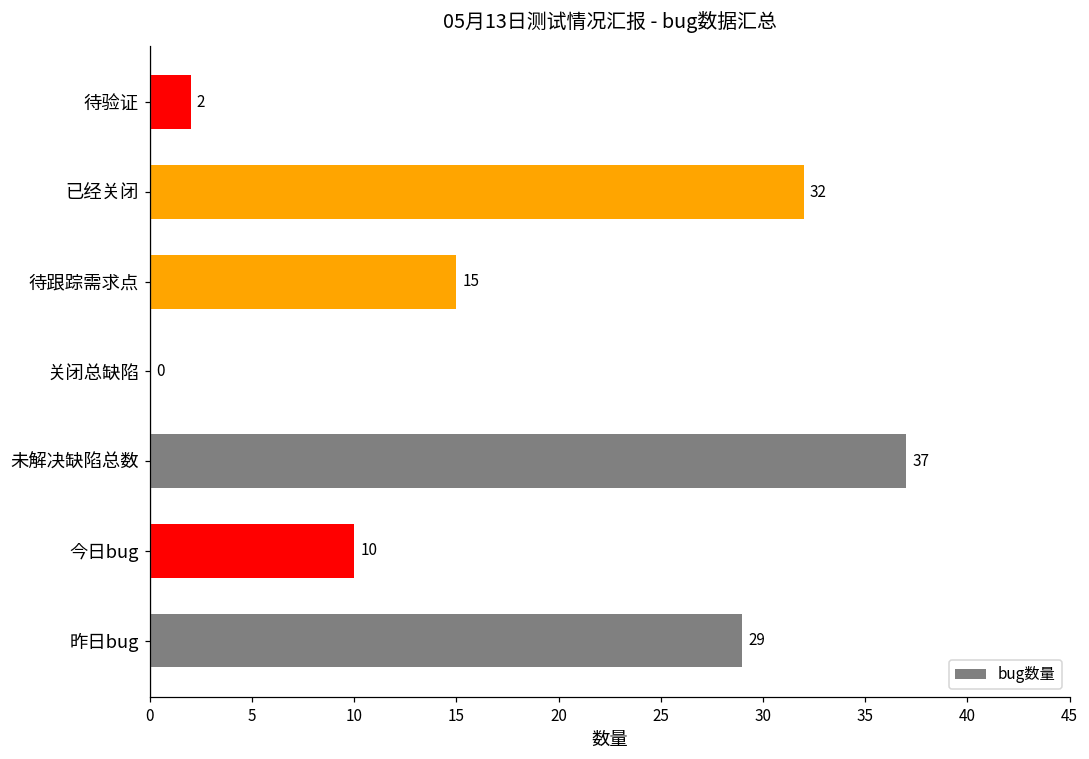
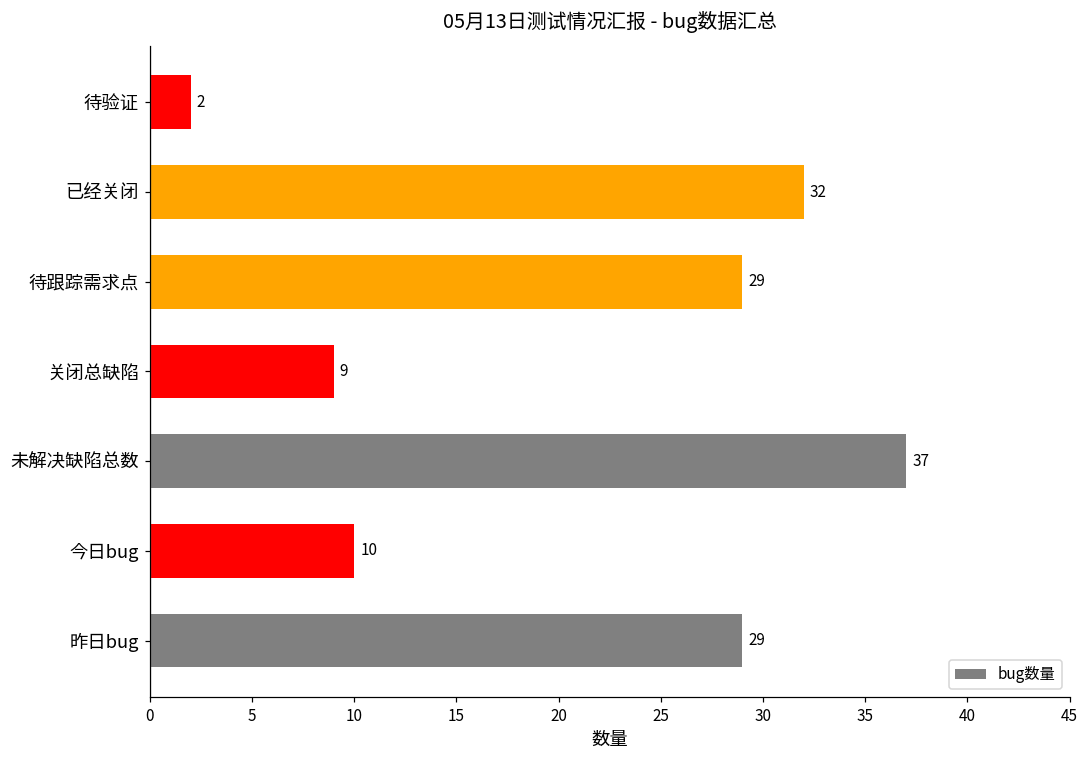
  {
    "待验证": 2,
    "已经关闭": 32,
-   "待跟踪需求点": 15,
-   "关闭总缺陷": 0,
+   "待跟踪需求点": 29,
+   "关闭总缺陷": 9,
    "未解决缺陷总数": 37,
    "今日bug": 10,
    "昨日bug": 29
  }
